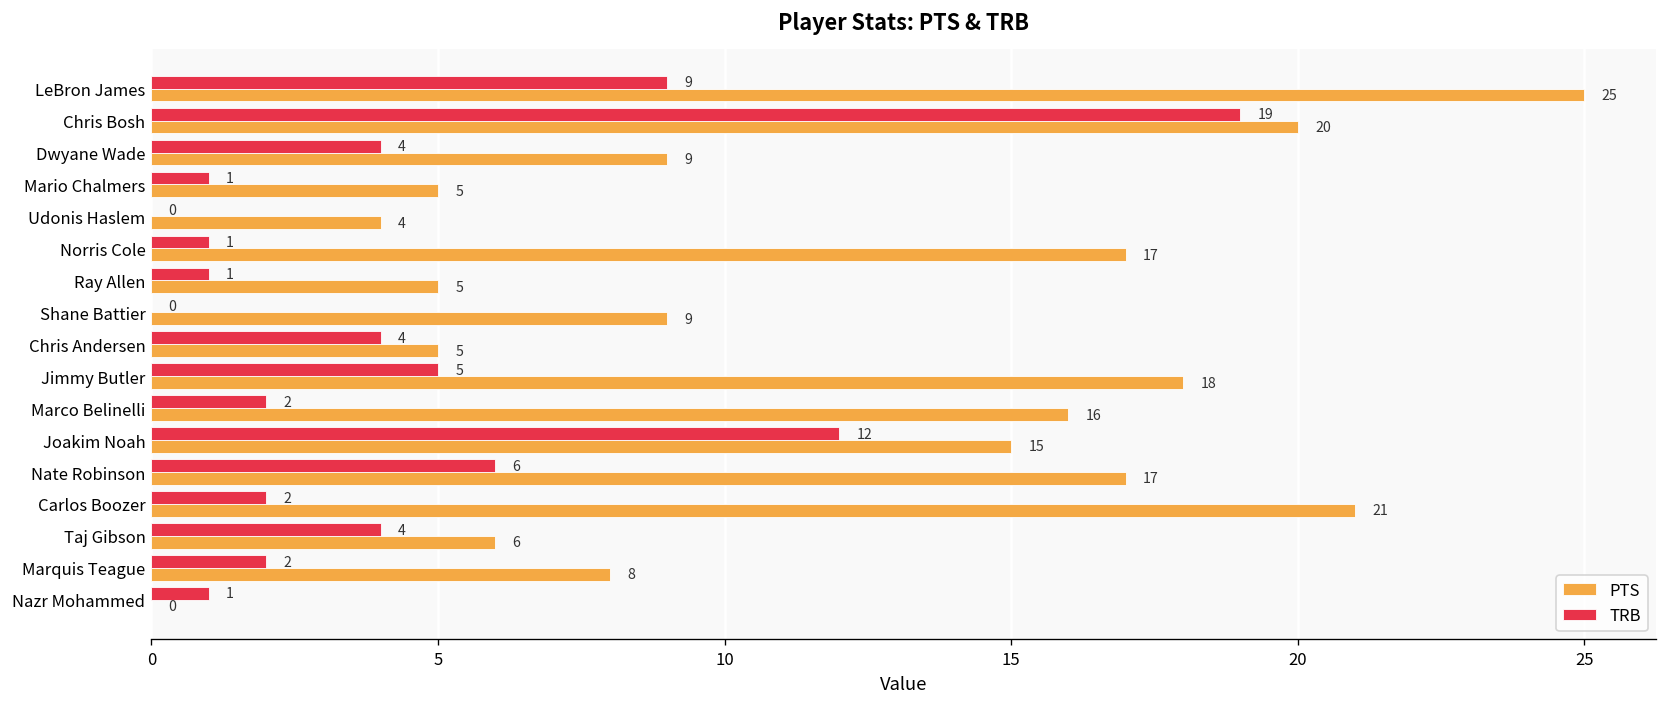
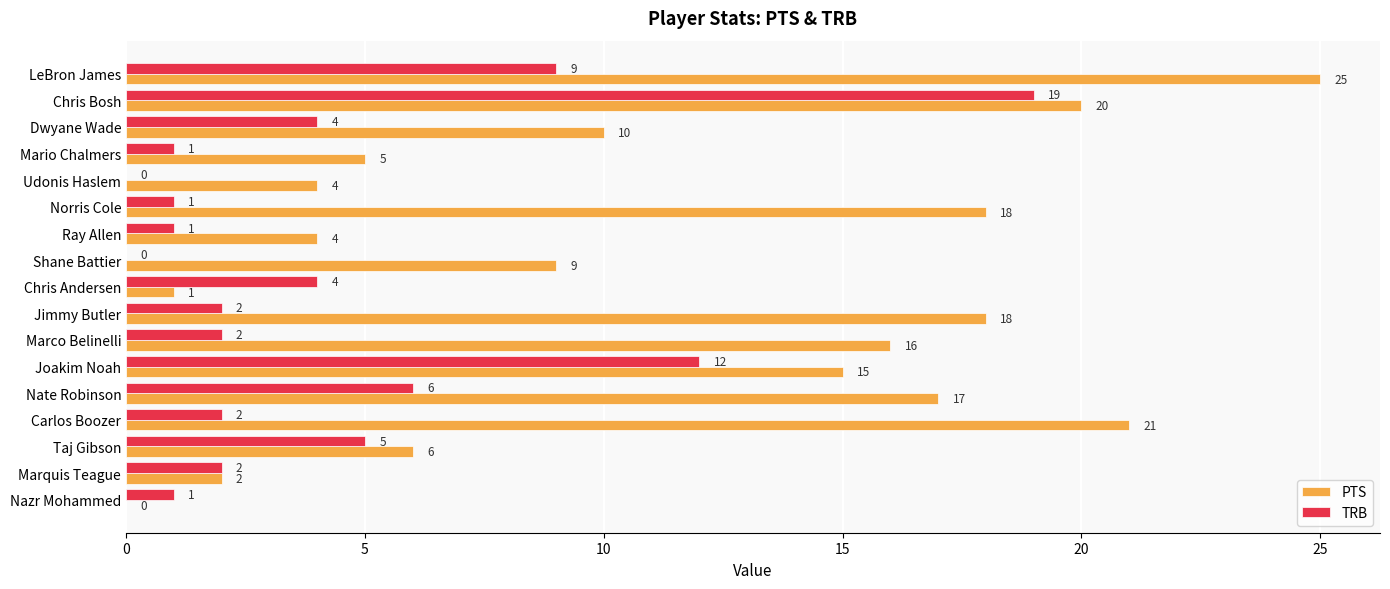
  {
    "PTS": {
      "LeBron James": 25,
      "Chris Bosh": 20,
-     "Dwyane Wade": 9,
+     "Dwyane Wade": 10,
      "Mario Chalmers": 5,
      "Udonis Haslem": 4,
-     "Norris Cole": 17,
-     "Ray Allen": 5,
+     "Norris Cole": 18,
+     "Ray Allen": 4,
      "Shane Battier": 9,
-     "Chris Andersen": 5,
+     "Chris Andersen": 1,
      "Jimmy Butler": 18,
      "Marco Belinelli": 16,
      "Joakim Noah": 15,
      "Nate Robinson": 17,
      "Carlos Boozer": 21,
      "Taj Gibson": 6,
-     "Marquis Teague": 8,
+     "Marquis Teague": 2,
      "Nazr Mohammed": 0
    },
    "TRB": {
      "LeBron James": 9,
      "Chris Bosh": 19,
      "Dwyane Wade": 4,
      "Mario Chalmers": 1,
      "Udonis Haslem": 0,
      "Norris Cole": 1,
      "Ray Allen": 1,
      "Shane Battier": 0,
      "Chris Andersen": 4,
-     "Jimmy Butler": 5,
+     "Jimmy Butler": 2,
      "Marco Belinelli": 2,
      "Joakim Noah": 12,
      "Nate Robinson": 6,
      "Carlos Boozer": 2,
-     "Taj Gibson": 4,
+     "Taj Gibson": 5,
      "Marquis Teague": 2,
      "Nazr Mohammed": 1
    }
  }
